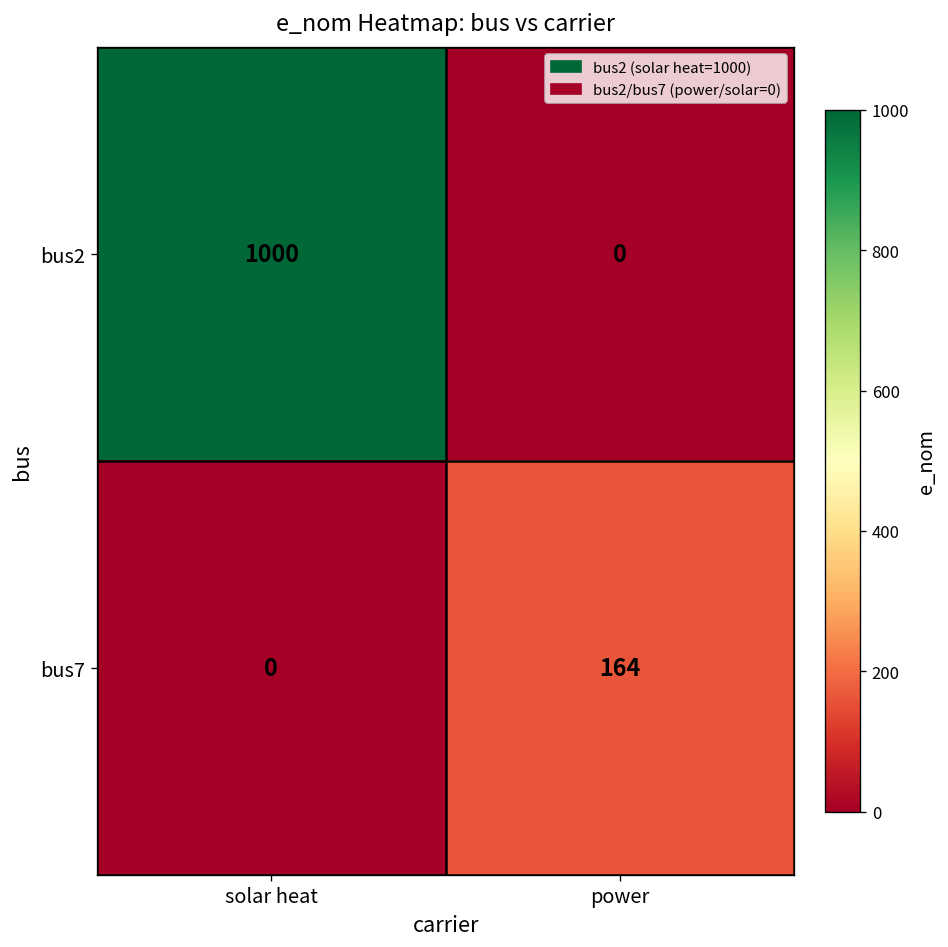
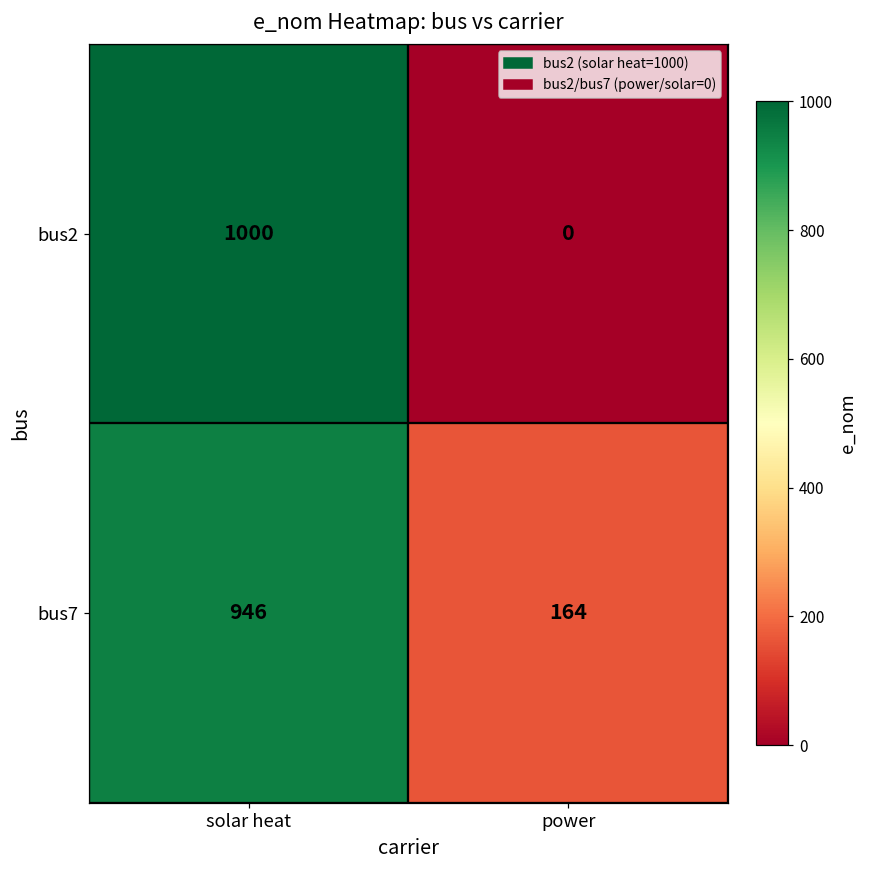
  {
    "bus2": {
      "solar heat": 1000,
      "power": 0
    },
    "bus7": {
-     "solar heat": 0,
+     "solar heat": 946,
      "power": 164
    }
  }
